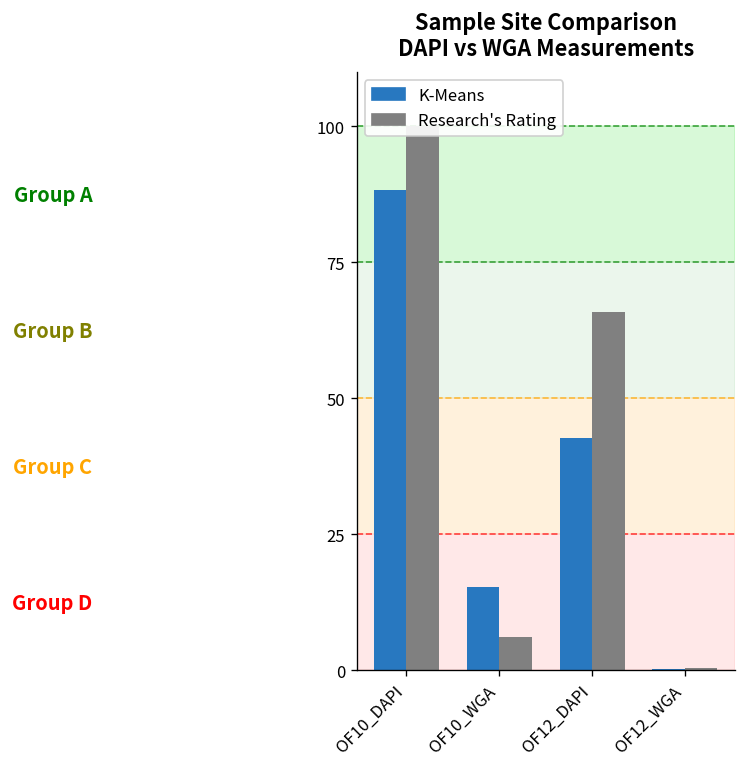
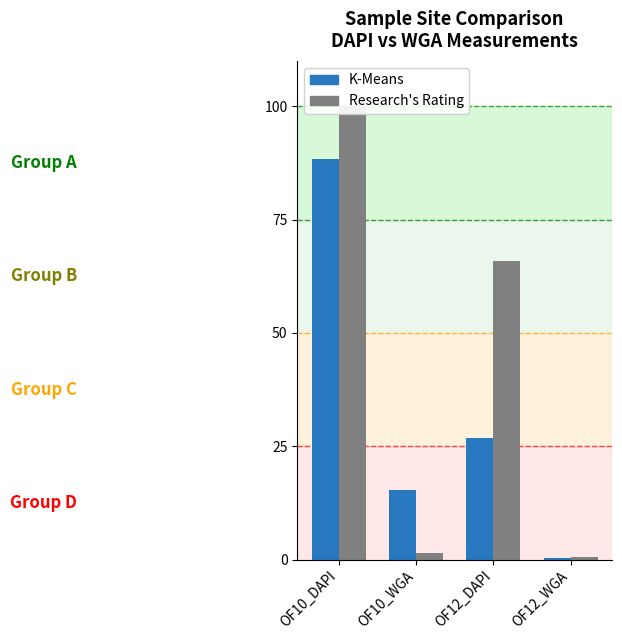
  {
    "K-Means": {
      "OF10_DAPI": 88,
      "OF10_WGA": 15,
-     "OF12_DAPI": 43
+     "OF12_DAPI": 27
    },
    "Research's Rating": {
-     "OF10_WGA": 6,
+     "OF10_WGA": 1,
      "OF12_DAPI": 66
    }
  }
